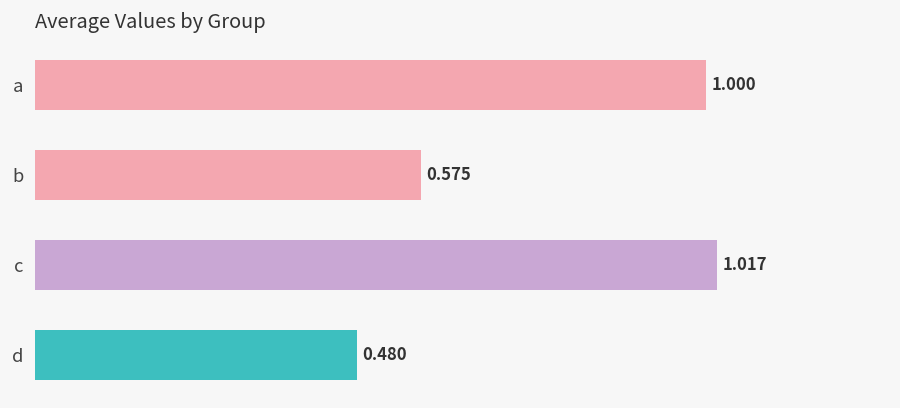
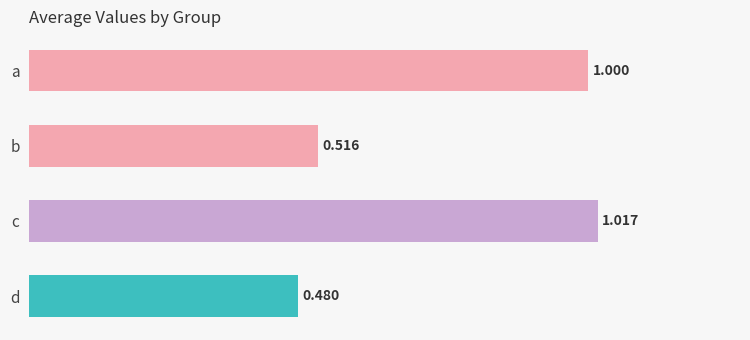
  {
    "a": 1.000,
-   "b": 0.575,
+   "b": 0.516,
    "c": 1.017,
    "d": 0.480
  }
